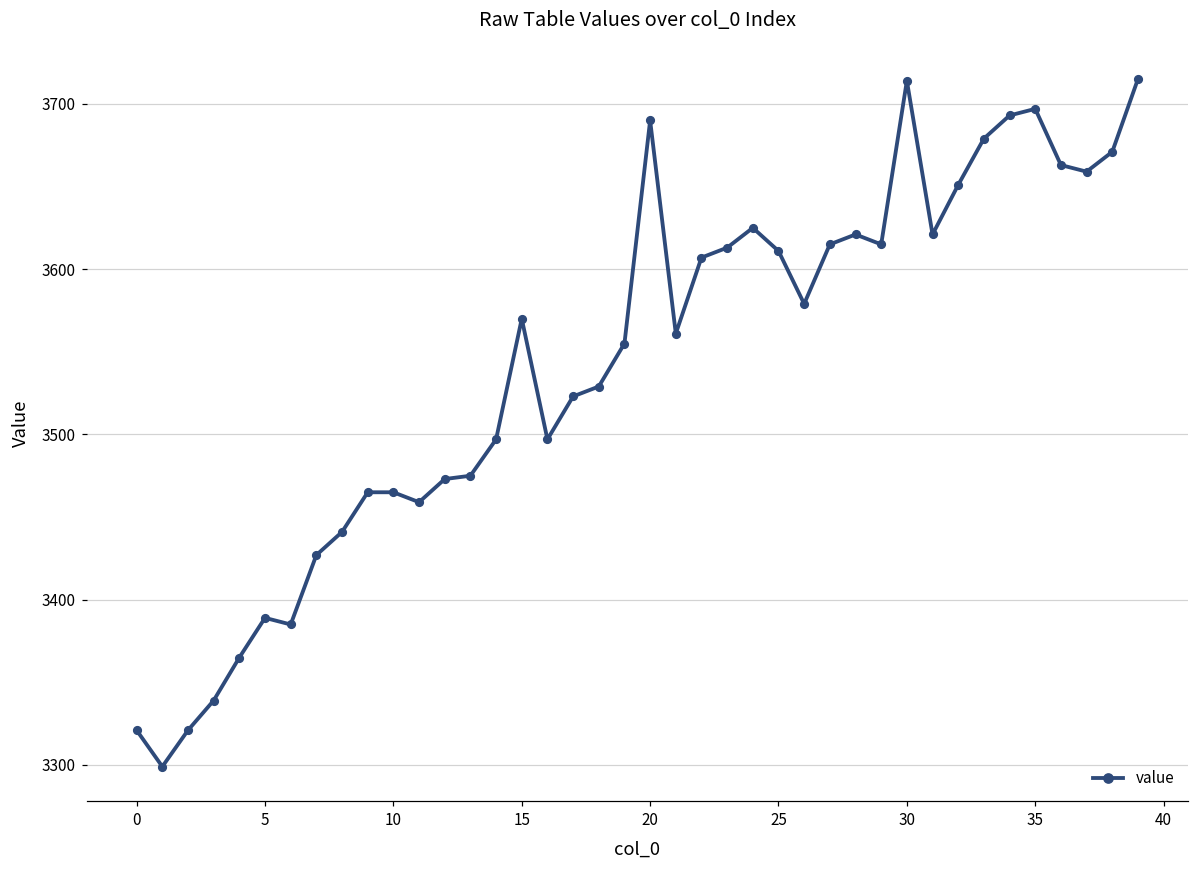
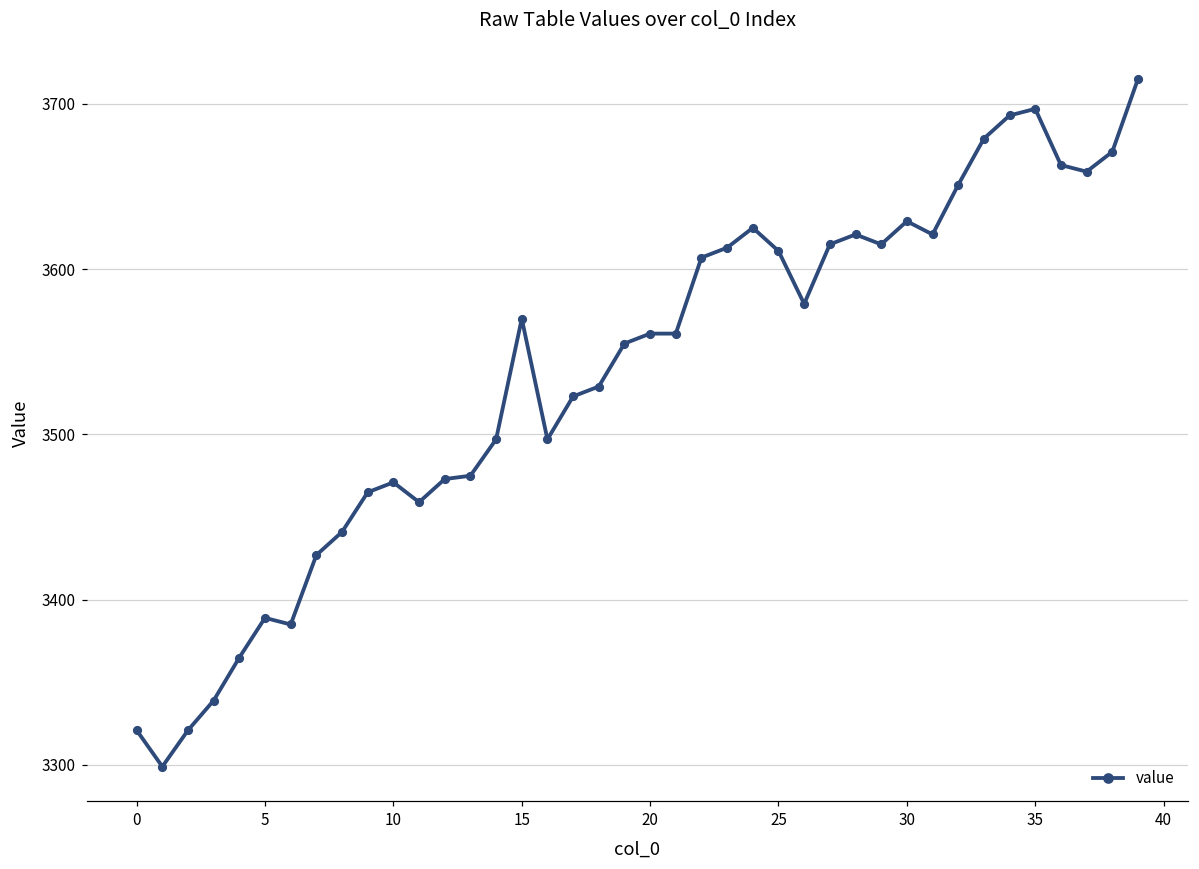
  {
    "0": 3321,
    "5": 3389,
-   "10": 3465,
+   "10": 3471,
    "15": 3570,
-   "20": 3690,
+   "20": 3561,
    "25": 3611,
-   "30": 3714,
+   "30": 3629,
    "35": 3697
  }
